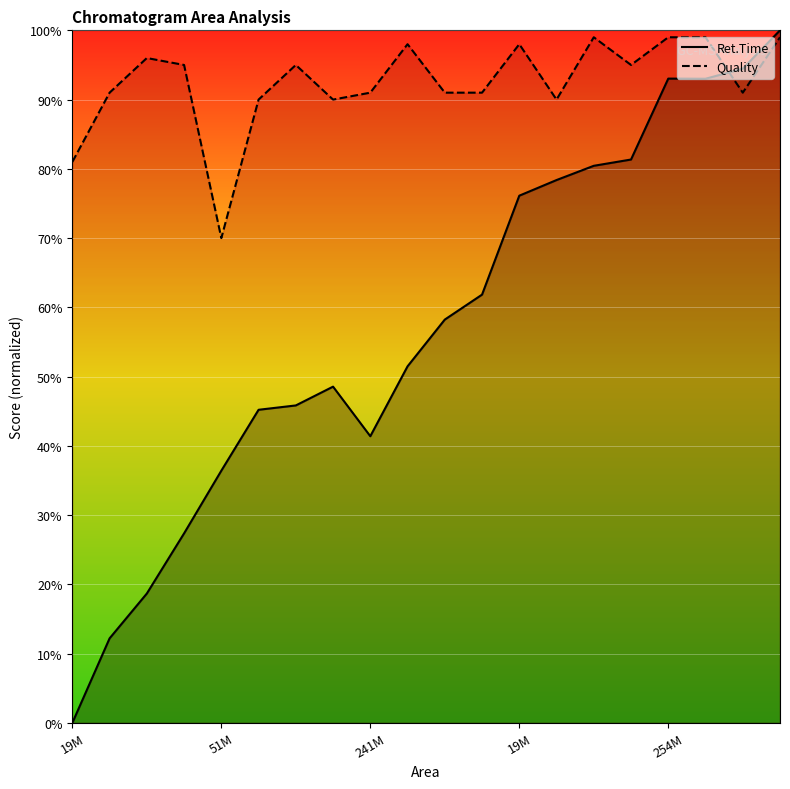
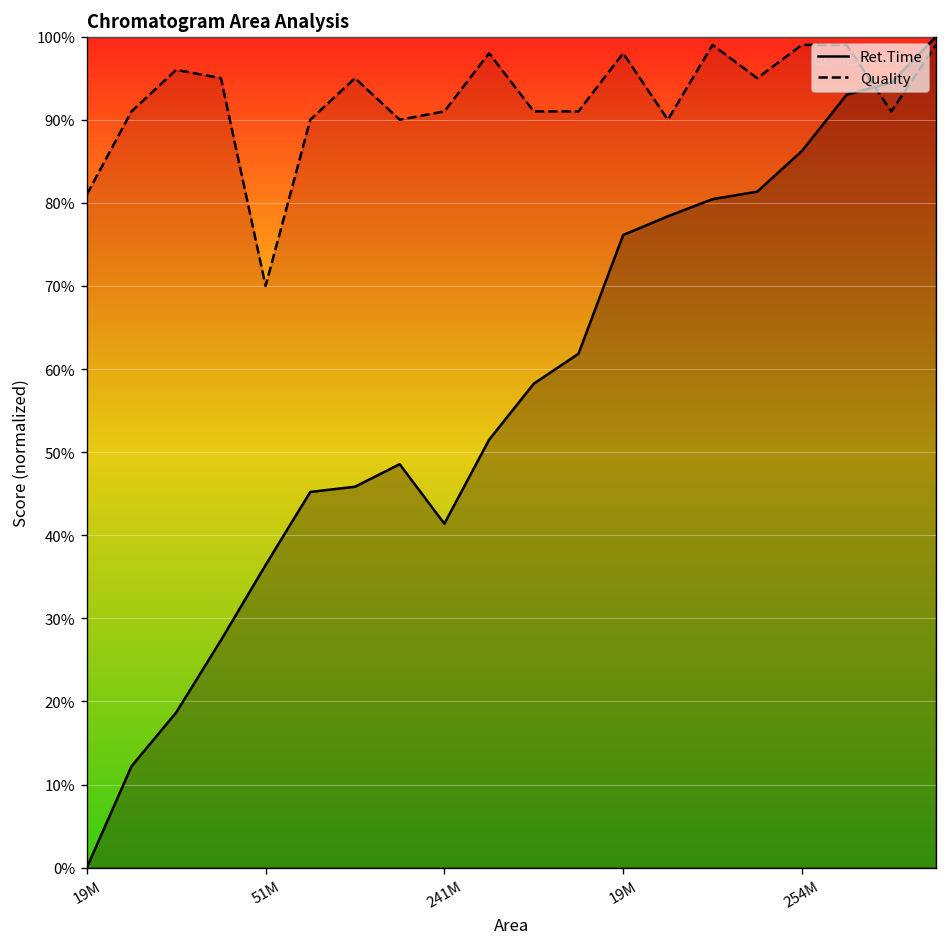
  {
    "Ret.Time": {
      "51M": "36%",
      "241M": "41%",
-     "254M": "93%"
+     "254M": "86%"
    }
  }
